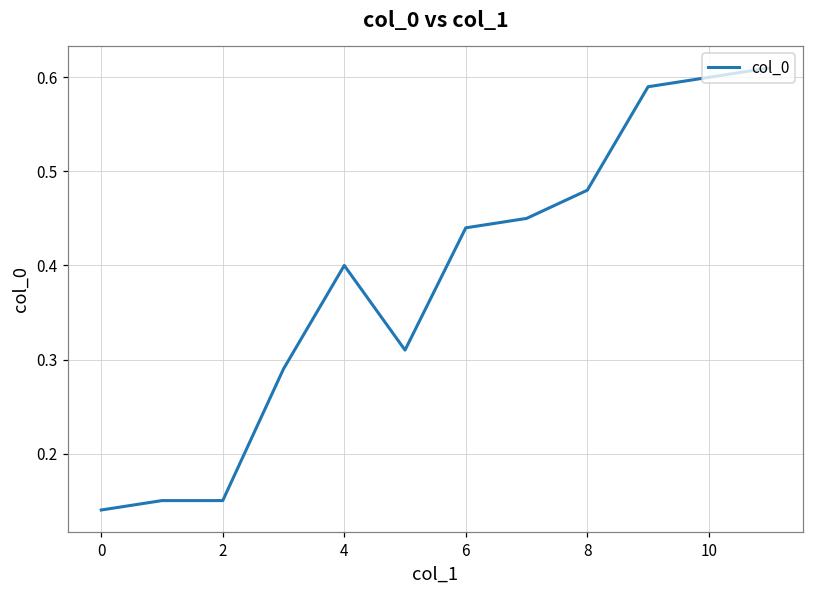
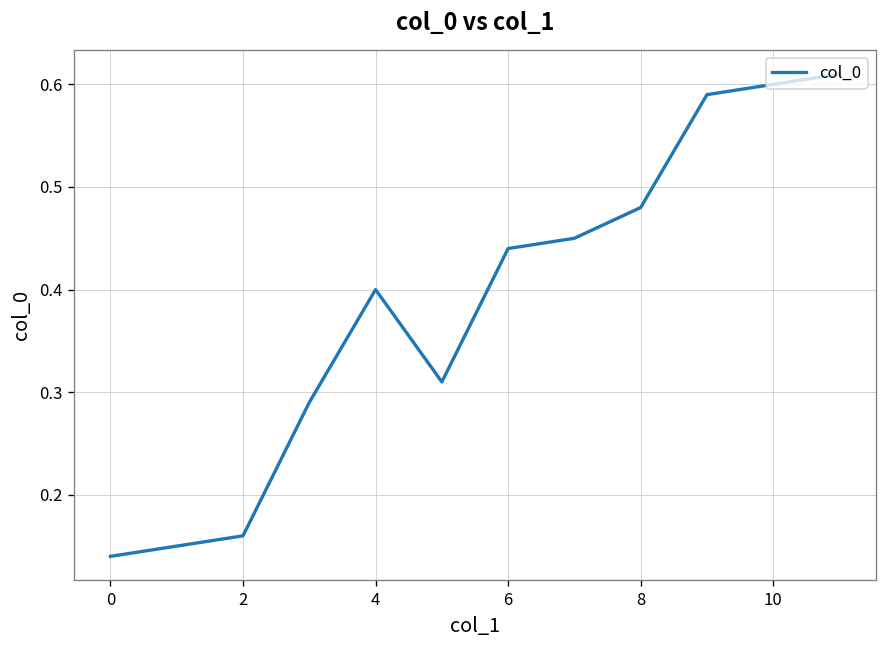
  {
    "0": 0.14,
-   "2": 0.15,
+   "2": 0.16,
    "4": 0.40,
    "6": 0.44,
    "8": 0.48
  }
